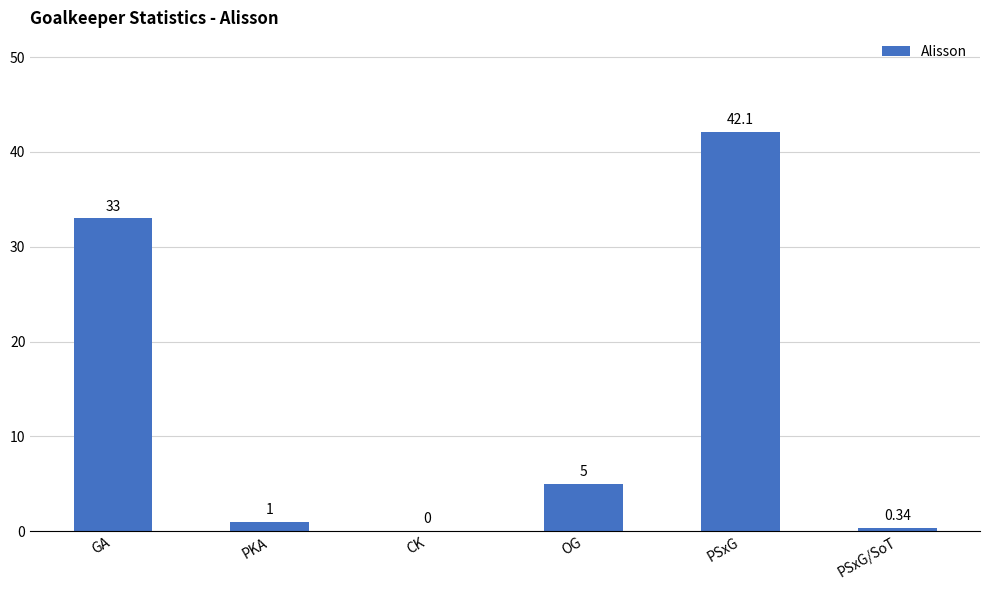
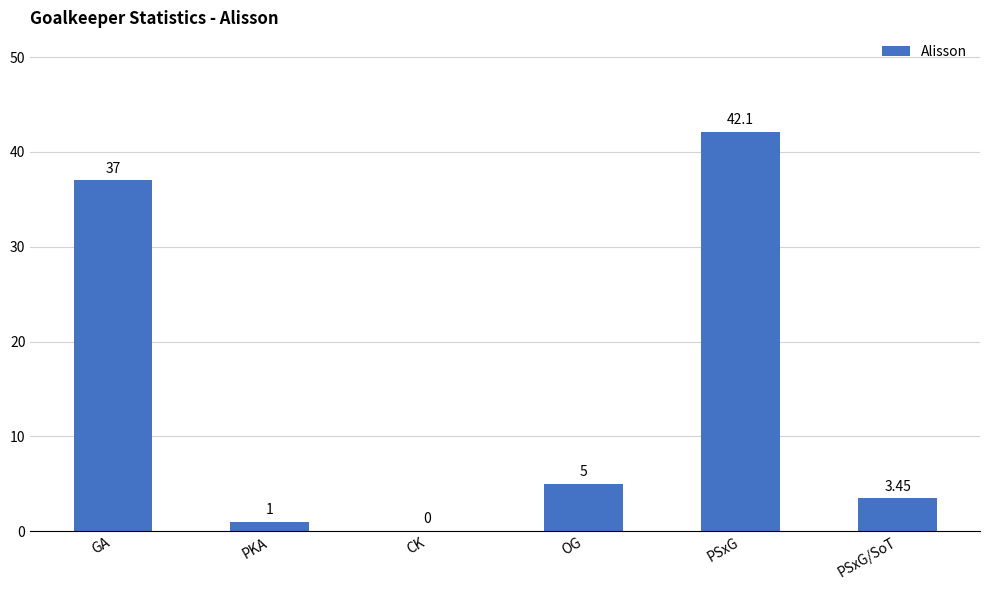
  {
-   "GA": 33,
+   "GA": 37,
    "PKA": 1,
    "CK": 0,
    "OG": 5,
    "PSxG": 42.1,
-   "PSxG/SoT": 0.34
+   "PSxG/SoT": 3.45
  }
